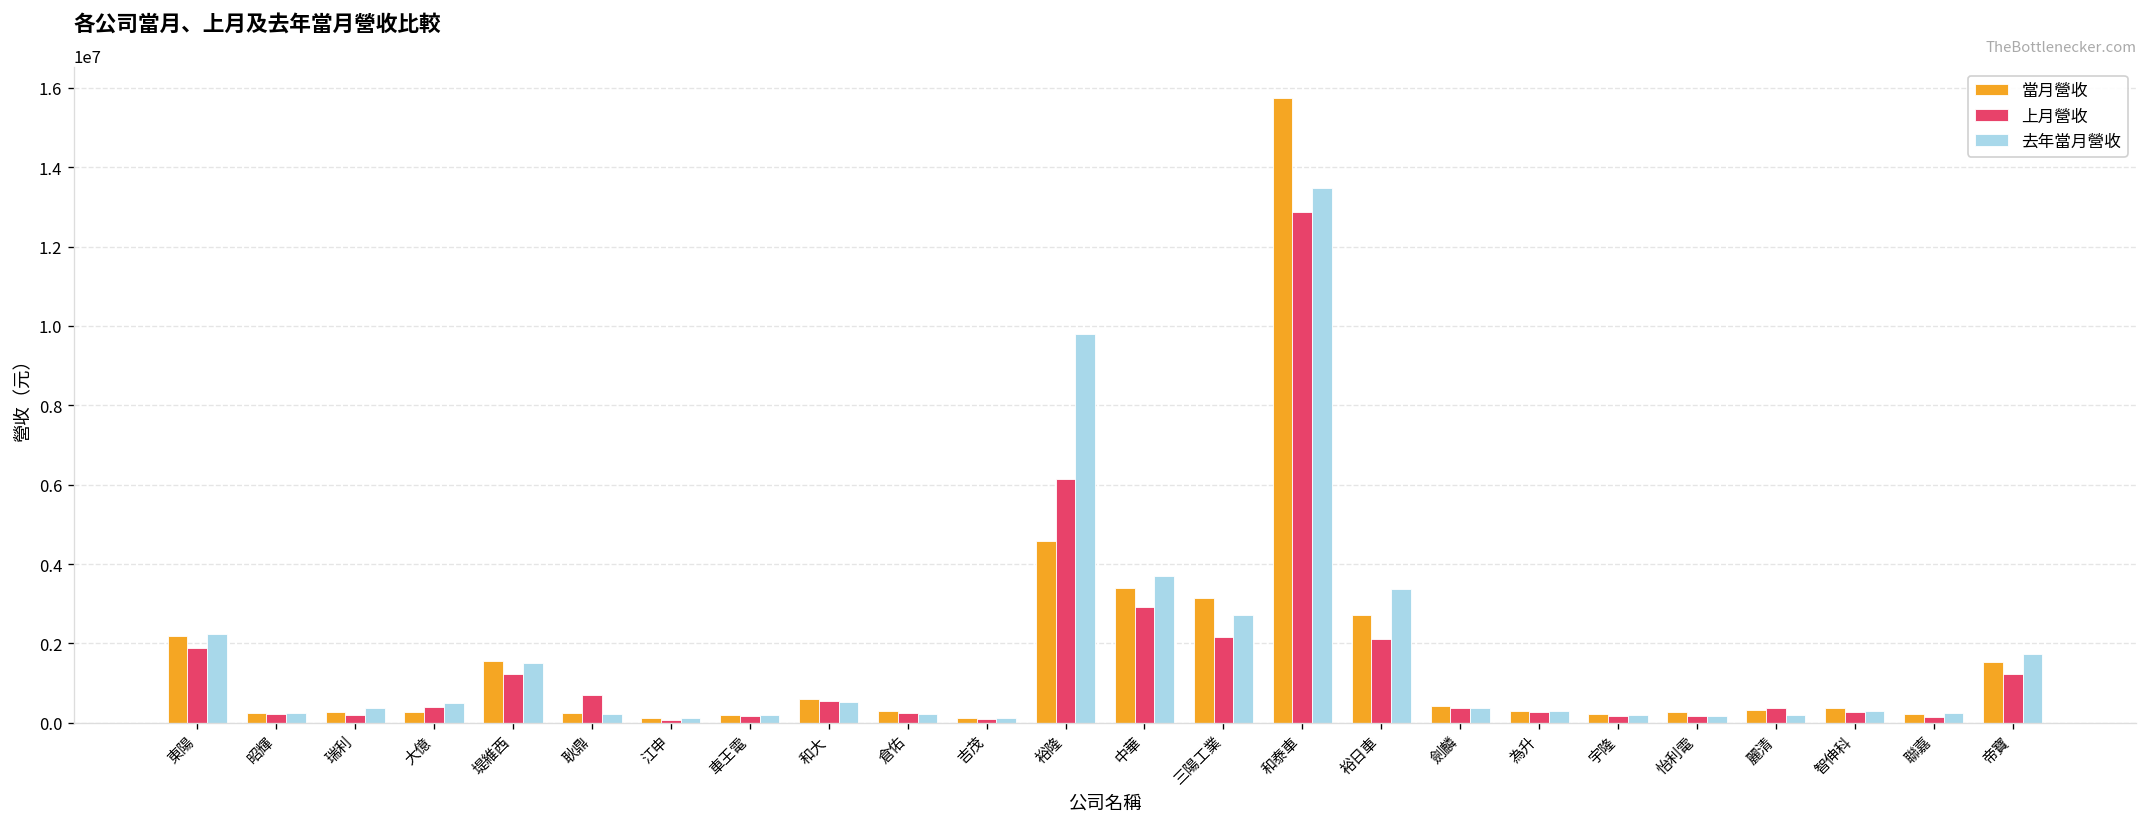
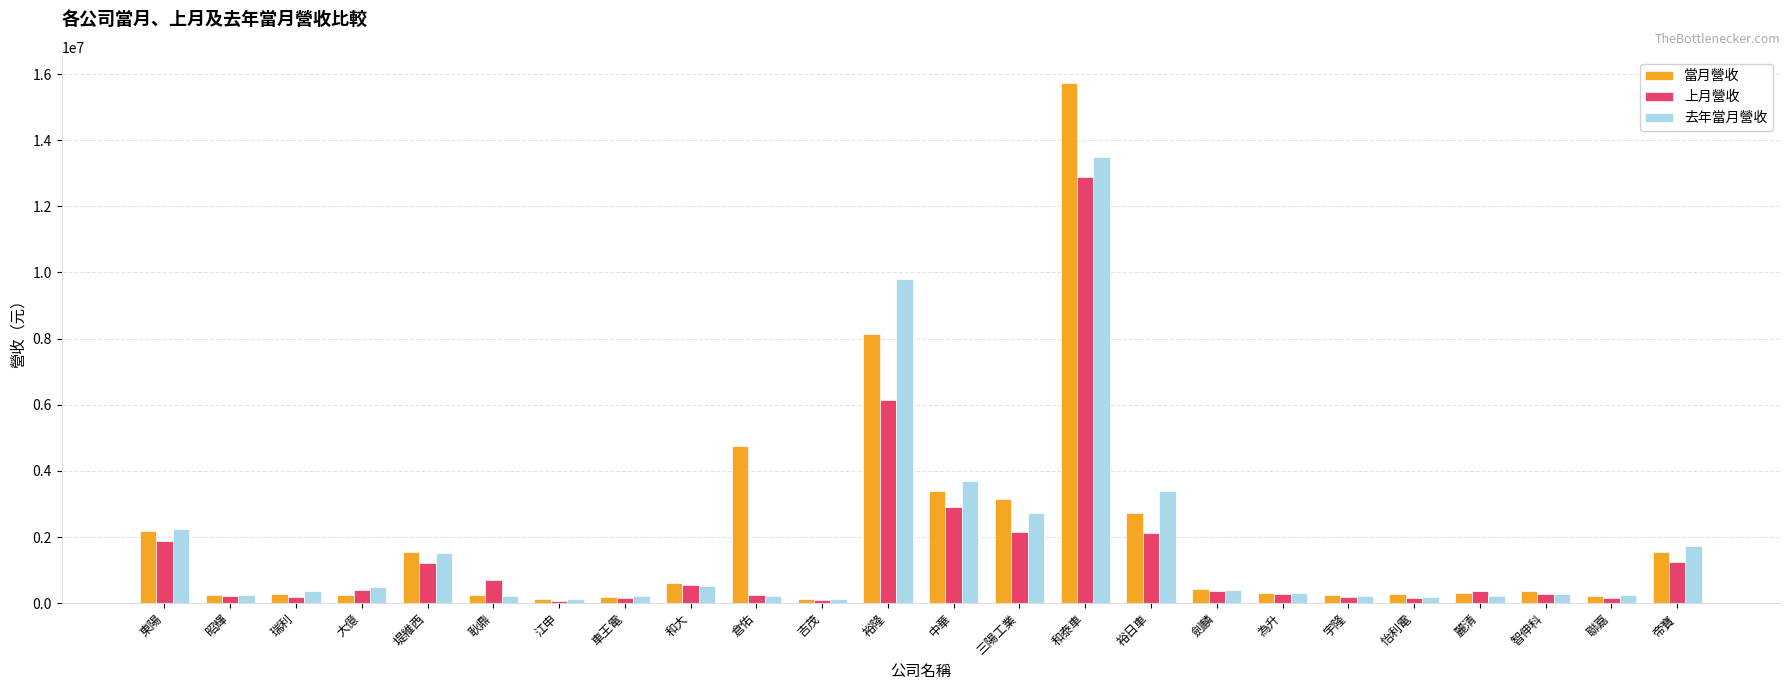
  {
    "當月營收": {
      "東陽": 2200000,
      "昭輝": 300000,
      "瑞利": 300000,
      "大億": 300000,
      "堤維西": 1500000,
      "耿鼎": 200000,
      "江申": 100000,
      "車王電": 200000,
      "和大": 600000,
-     "倉佑": 300000,
+     "倉佑": 4700000,
      "吉茂": 100000,
-     "裕隆": 4600000,
+     "裕隆": 8200000,
      "中華": 3400000,
      "三陽工業": 3100000,
      "和泰車": 15700000,
      "裕日車": 2700000,
      "劍麟": 400000,
      "為升": 300000,
      "宇隆": 200000,
      "怡利電": 300000,
      "麗清": 300000,
      "智伸科": 400000,
      "聯嘉": 200000,
      "帝寶": 1500000
    },
    "上月營收": {
      "東陽": 1900000,
      "昭輝": 200000,
      "瑞利": 200000,
      "大億": 400000,
      "堤維西": 1200000,
      "耿鼎": 700000,
      "江申": 100000,
      "車王電": 200000,
      "和大": 600000,
      "倉佑": 200000,
      "吉茂": 100000,
      "裕隆": 6200000,
      "中華": 2900000,
      "三陽工業": 2200000,
      "和泰車": 12900000,
      "裕日車": 2100000,
      "劍麟": 400000,
      "為升": 300000,
      "宇隆": 200000,
      "怡利電": 200000,
      "麗清": 400000,
      "智伸科": 300000,
      "聯嘉": 200000,
      "帝寶": 1200000
    },
    "去年當月營收": {
      "東陽": 2200000,
      "昭輝": 200000,
      "瑞利": 400000,
      "大億": 500000,
      "堤維西": 1500000,
      "耿鼎": 200000,
      "江申": 100000,
      "車王電": 200000,
      "和大": 500000,
      "倉佑": 200000,
      "吉茂": 100000,
      "裕隆": 9800000,
      "中華": 3700000,
      "三陽工業": 2700000,
      "和泰車": 13500000,
      "裕日車": 3400000,
      "劍麟": 400000,
      "為升": 300000,
      "宇隆": 200000,
      "怡利電": 200000,
      "麗清": 200000,
      "智伸科": 300000,
      "聯嘉": 200000,
      "帝寶": 1700000
    }
  }
